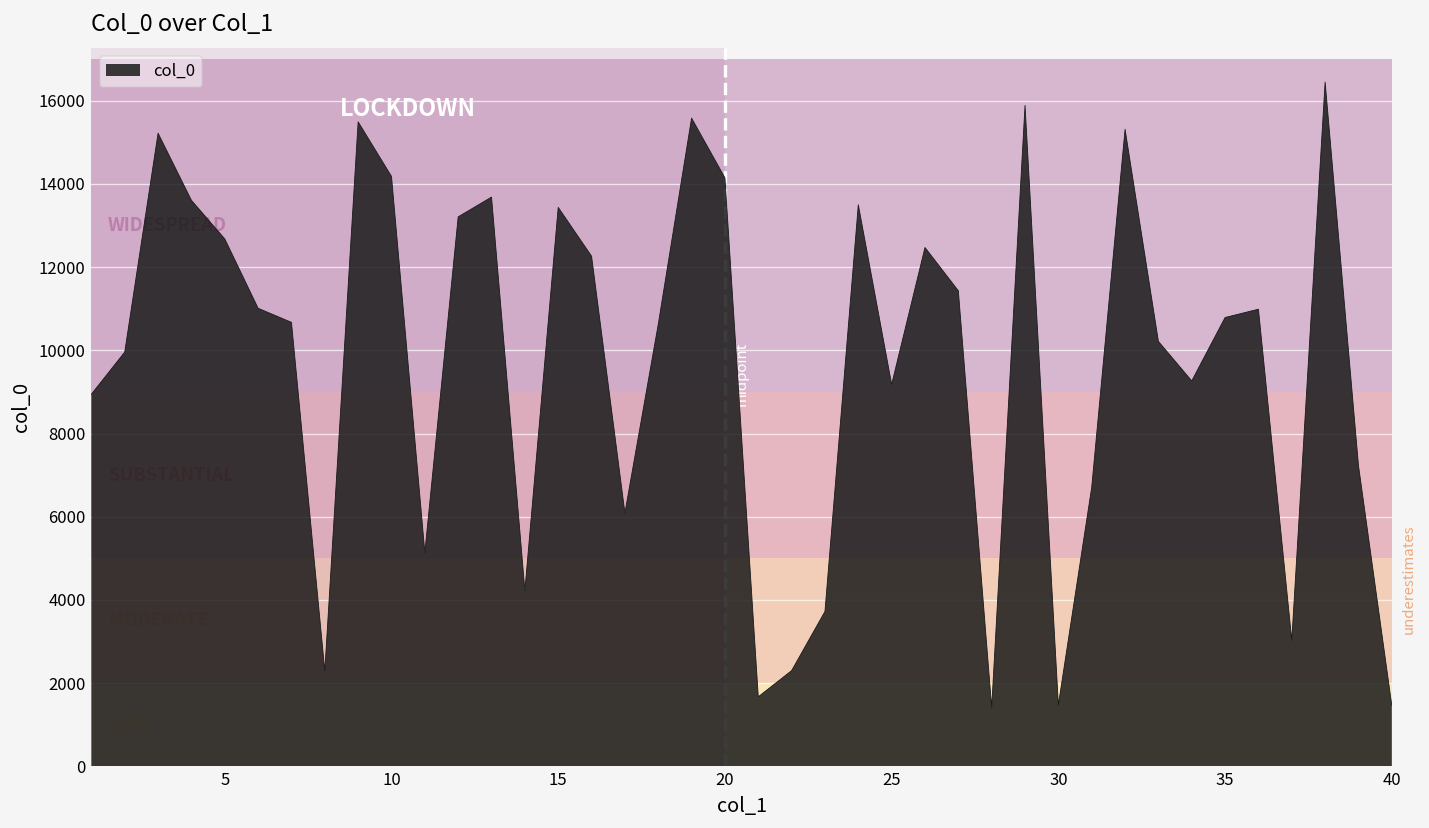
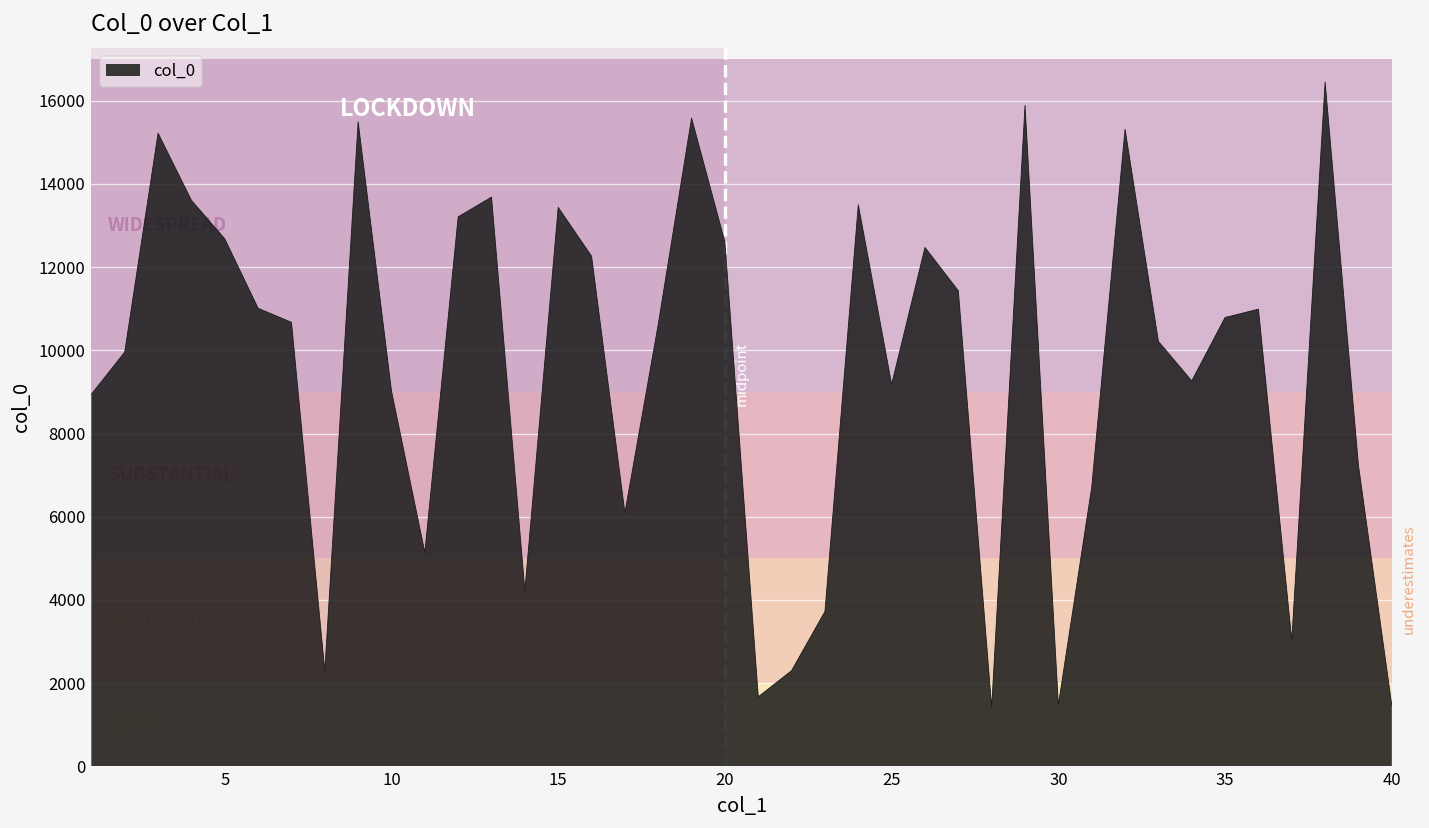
  {
    "5": 12700,
-   "10": 14200,
+   "10": 9000,
    "15": 13400,
-   "20": 14100,
+   "20": 12600,
    "25": 9200,
    "30": 1500,
    "35": 10800,
    "40": 1500
  }
